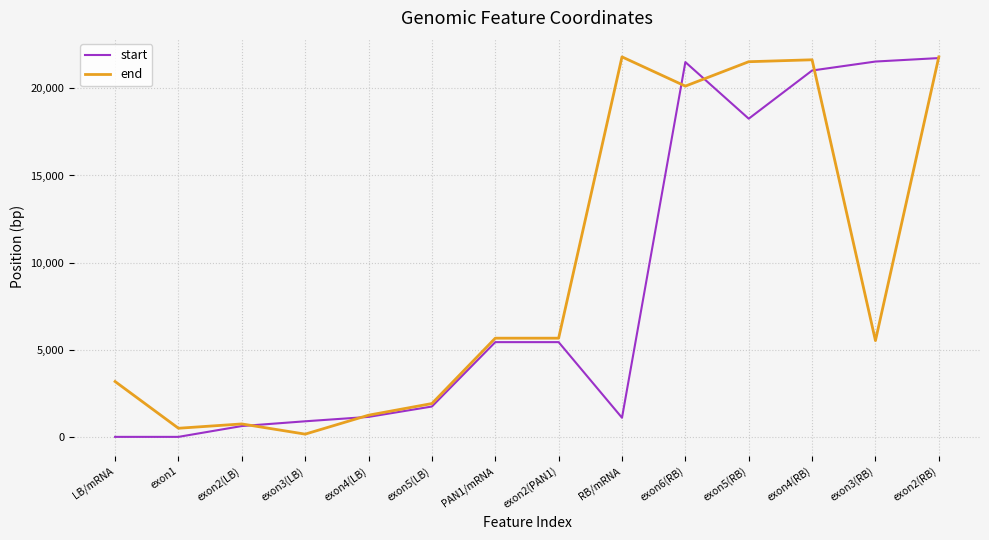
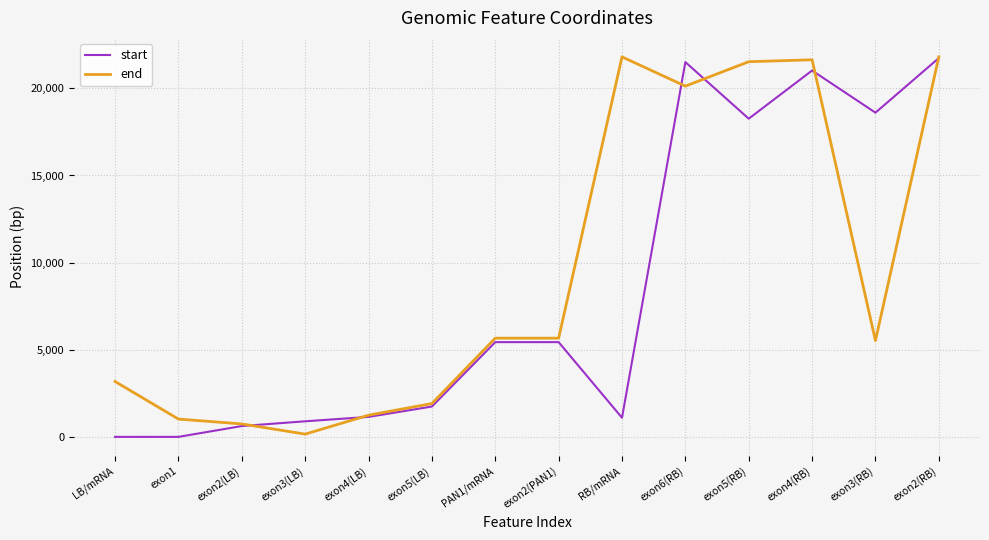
  {
    "start": {
      "LB/mRNA": "0",
      "exon1": "0",
      "exon3(LB)": "900",
      "exon5(LB)": "1,700",
      "PAN1/mRNA": "5,400",
      "exon2(PAN1)": "5,400",
      "RB/mRNA": "1,100",
      "exon6(RB)": "21,500",
      "exon5(RB)": "18,300",
      "exon4(RB)": "21,000",
-     "exon3(RB)": "21,500"
+     "exon3(RB)": "18,600"
    },
    "end": {
      "LB/mRNA": "3,200",
-     "exon1": "500",
+     "exon1": "1,000",
      "exon3(LB)": "200",
      "exon5(LB)": "1,900",
      "PAN1/mRNA": "5,700",
      "exon2(PAN1)": "5,700",
      "RB/mRNA": "21,800",
      "exon6(RB)": "20,100",
      "exon5(RB)": "21,500",
      "exon4(RB)": "21,600",
      "exon3(RB)": "5,500"
    }
  }
